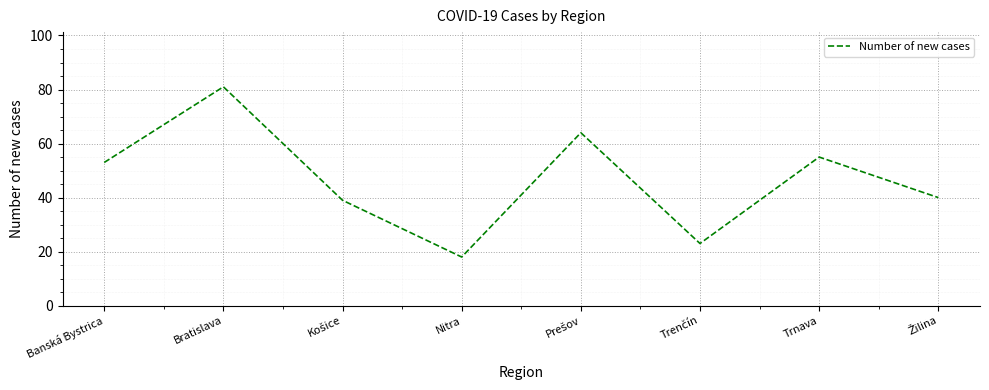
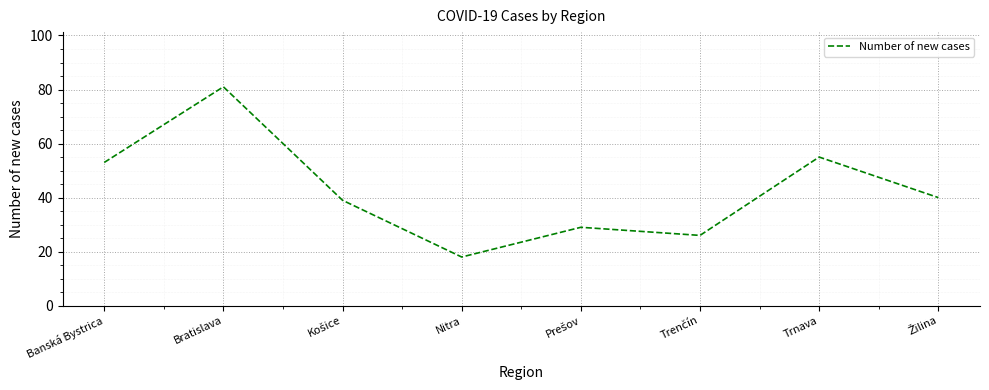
  {
    "Banská Bystrica": 53,
    "Bratislava": 81,
    "Košice": 39,
    "Nitra": 18,
-   "Prešov": 64,
-   "Trenčín": 23,
+   "Prešov": 29,
+   "Trenčín": 26,
    "Trnava": 55,
    "Žilina": 40
  }
